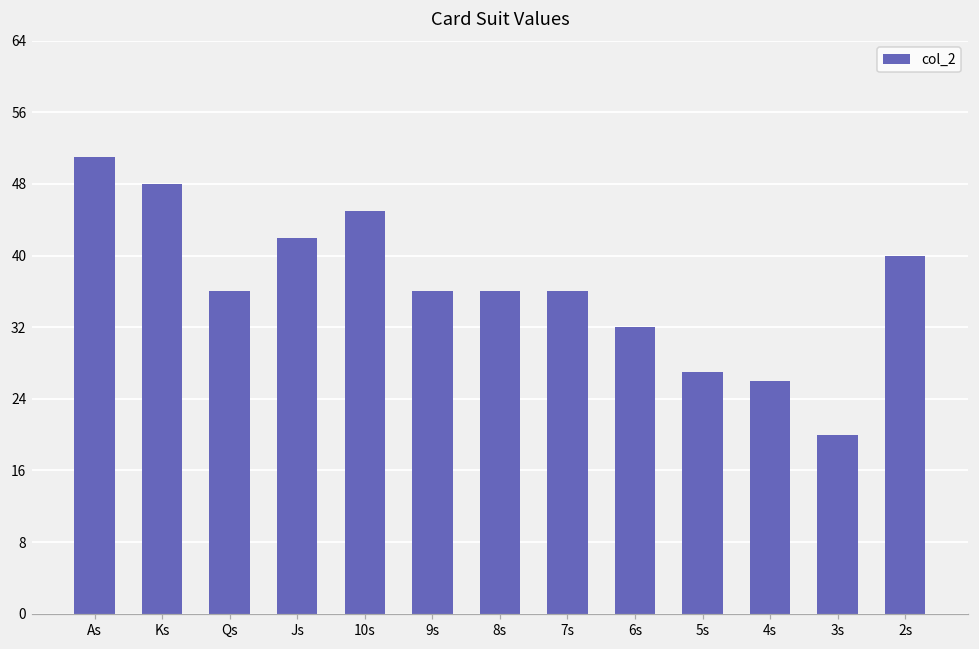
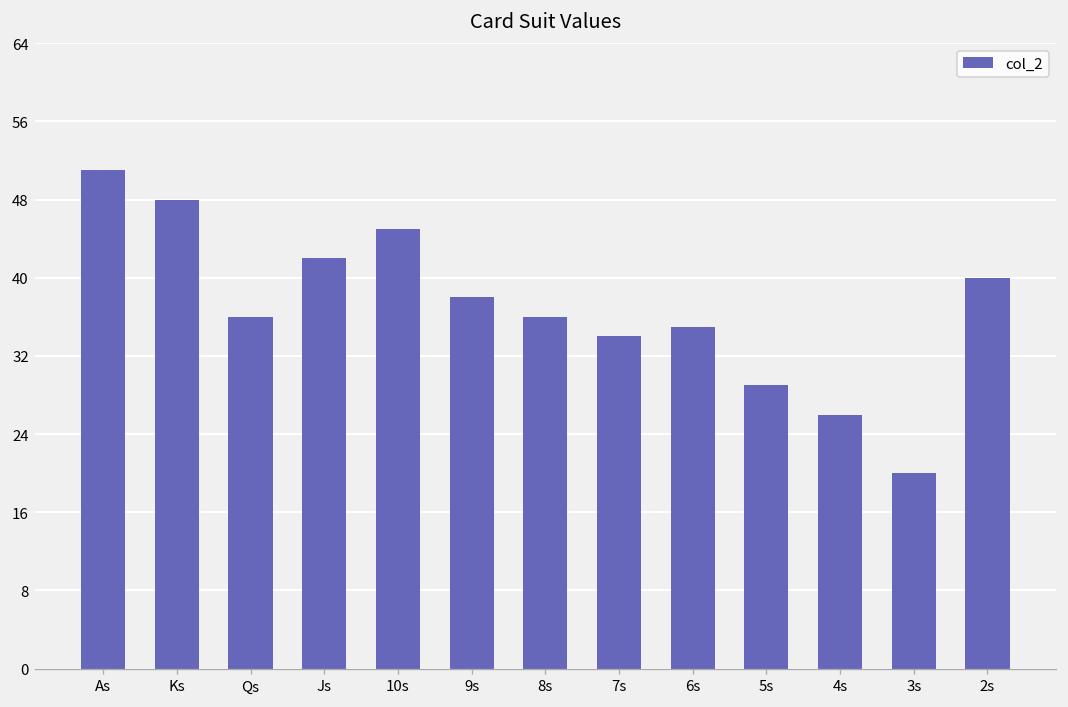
  {
    "As": 51,
    "Ks": 48,
    "Qs": 36,
    "Js": 42,
    "10s": 45,
-   "9s": 36,
+   "9s": 38,
    "8s": 36,
-   "7s": 36,
-   "6s": 32,
-   "5s": 27,
+   "7s": 34,
+   "6s": 35,
+   "5s": 29,
    "4s": 26,
    "3s": 20,
    "2s": 40
  }
